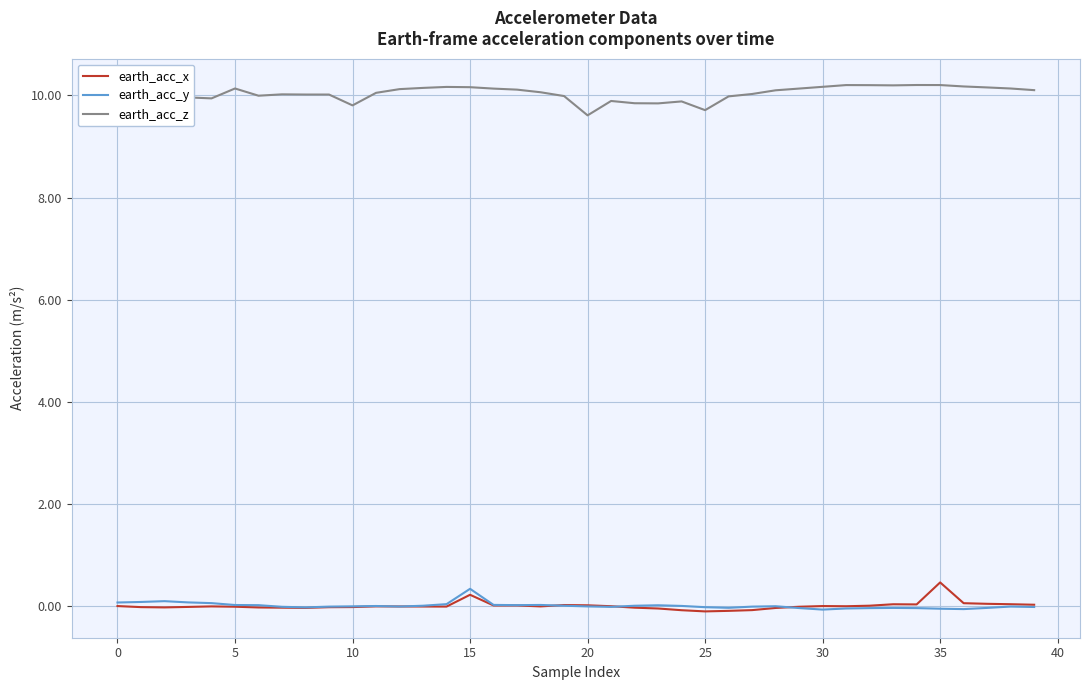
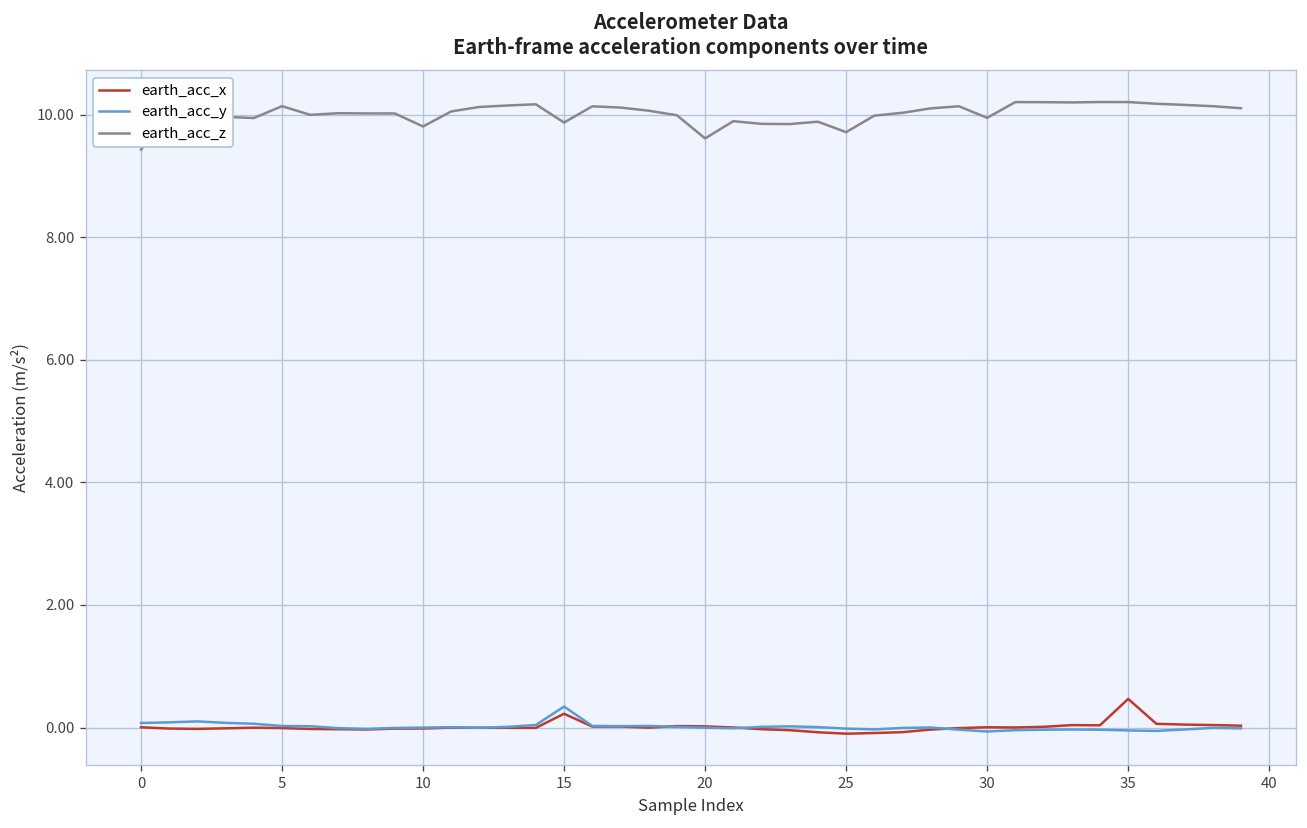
  {
    "earth_acc_x": {
      "0": 0.0,
      "15": 0.2,
      "25": -0.1,
      "30": 0.0,
      "35": 0.5
    },
    "earth_acc_y": {
      "0": 0.1,
      "15": 0.3,
      "25": 0.0,
      "30": -0.1,
      "35": 0.0
    },
    "earth_acc_z": {
      "5": 10.1,
      "10": 9.8,
-     "15": 10.2,
+     "15": 9.9,
      "20": 9.6,
      "25": 9.7,
-     "30": 10.2,
+     "30": 9.9,
      "35": 10.2
    }
  }
